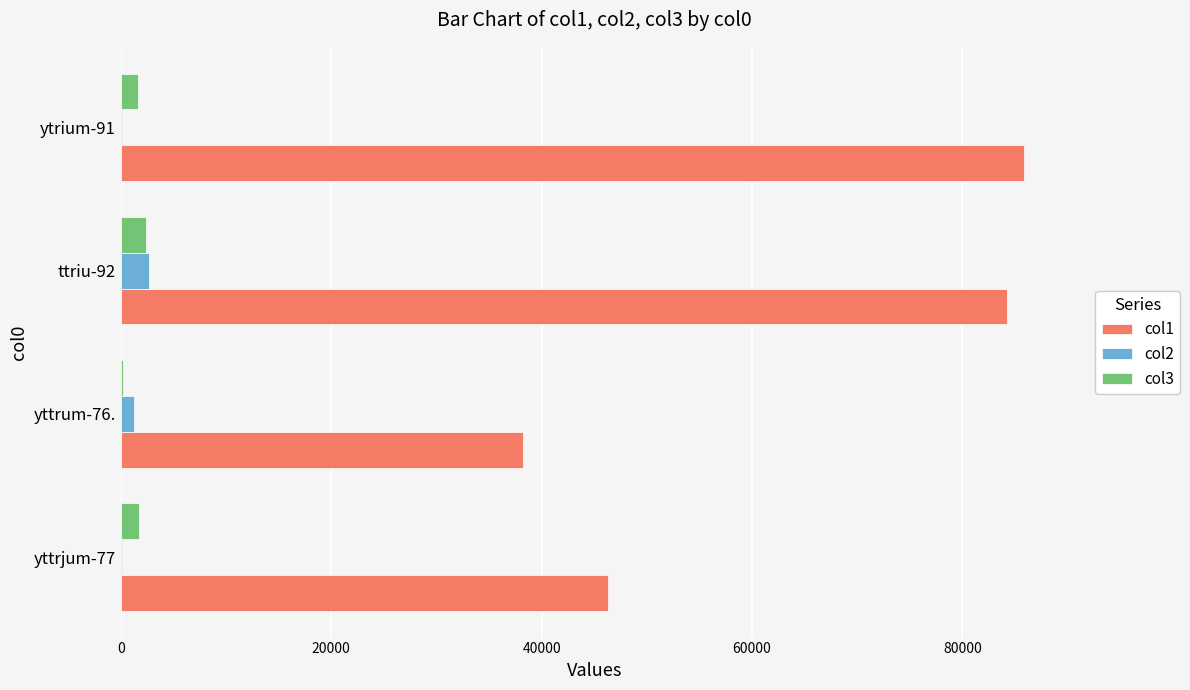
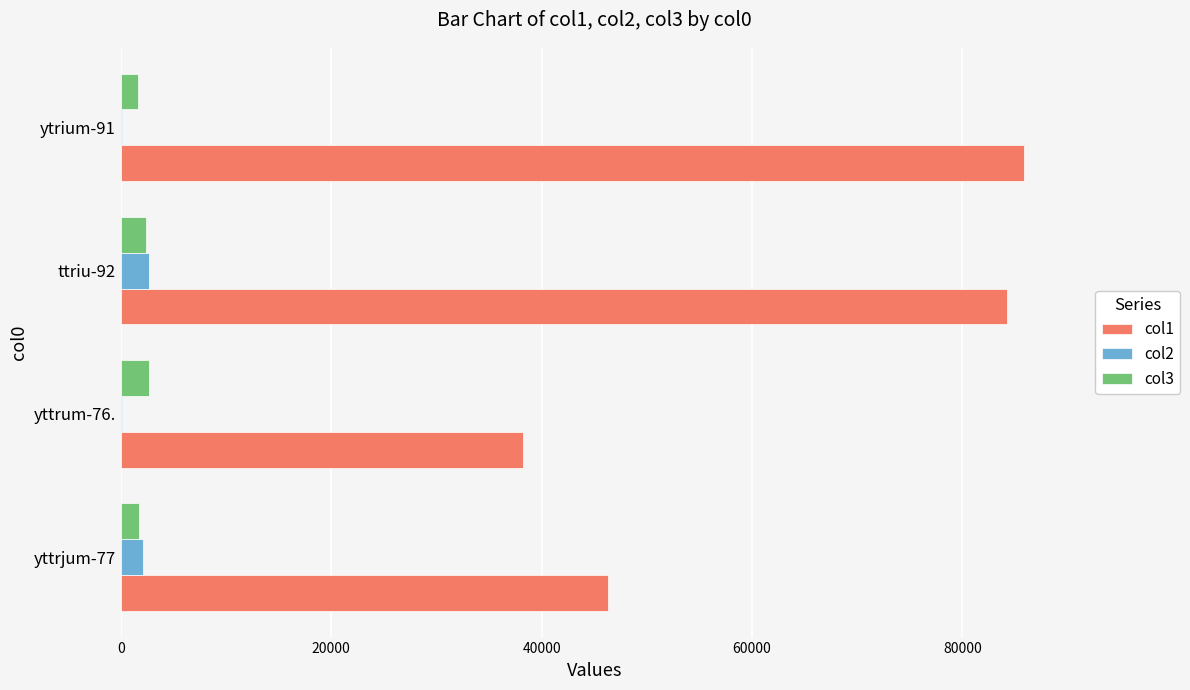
  {
    "col1": {
      "ytrium-91": 85800,
      "ttriu-92": 84200,
      "yttrum-76.": 38200,
      "yttrjum-77": 46300
    },
    "col2": {
      "ttriu-92": 2700,
-     "yttrum-76.": 1200,
-     "yttrjum-77": 100
+     "yttrum-76.": 100,
+     "yttrjum-77": 2100
    },
    "col3": {
      "ytrium-91": 1700,
      "ttriu-92": 2400,
-     "yttrum-76.": 200,
+     "yttrum-76.": 2700,
      "yttrjum-77": 1700
    }
  }
